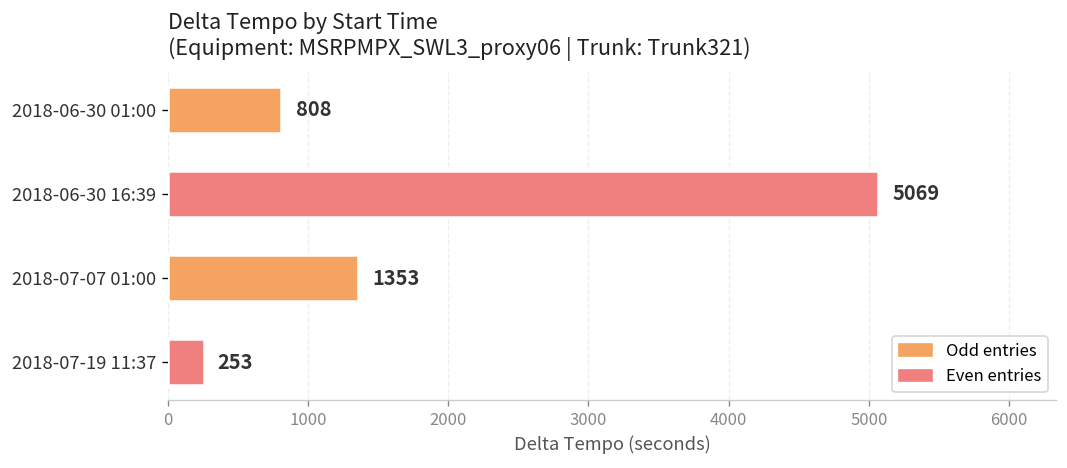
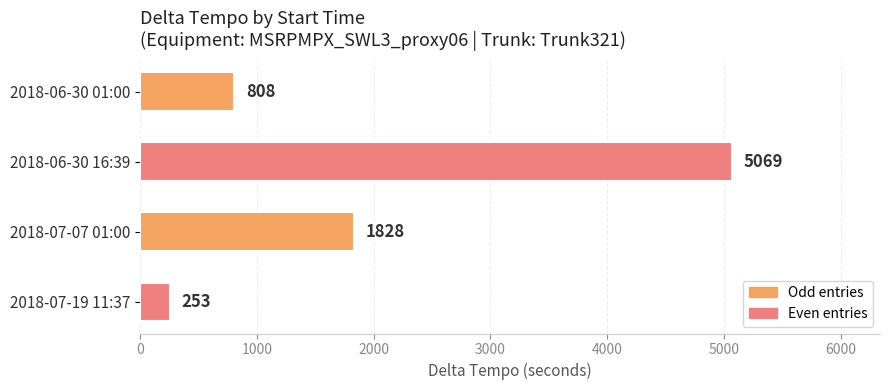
  {
    "2018-06-30 01:00": 808,
    "2018-06-30 16:39": 5069,
-   "2018-07-07 01:00": 1353,
+   "2018-07-07 01:00": 1828,
    "2018-07-19 11:37": 253
  }
